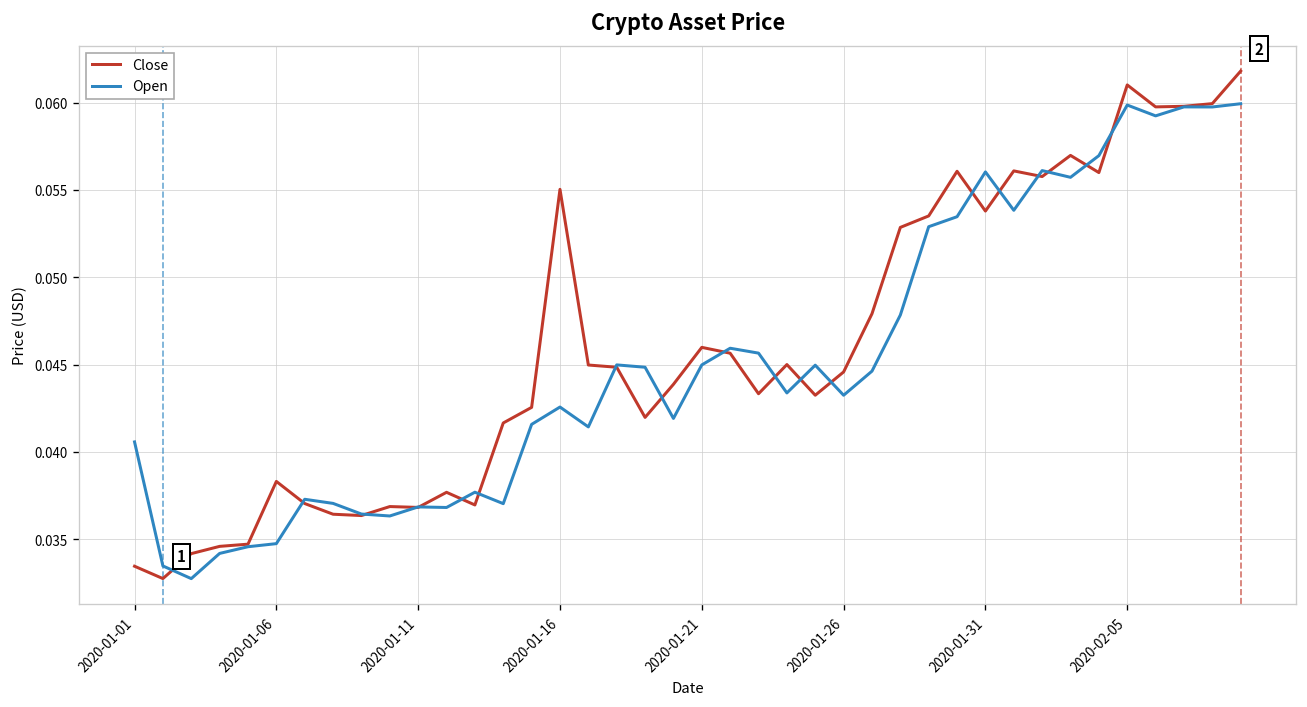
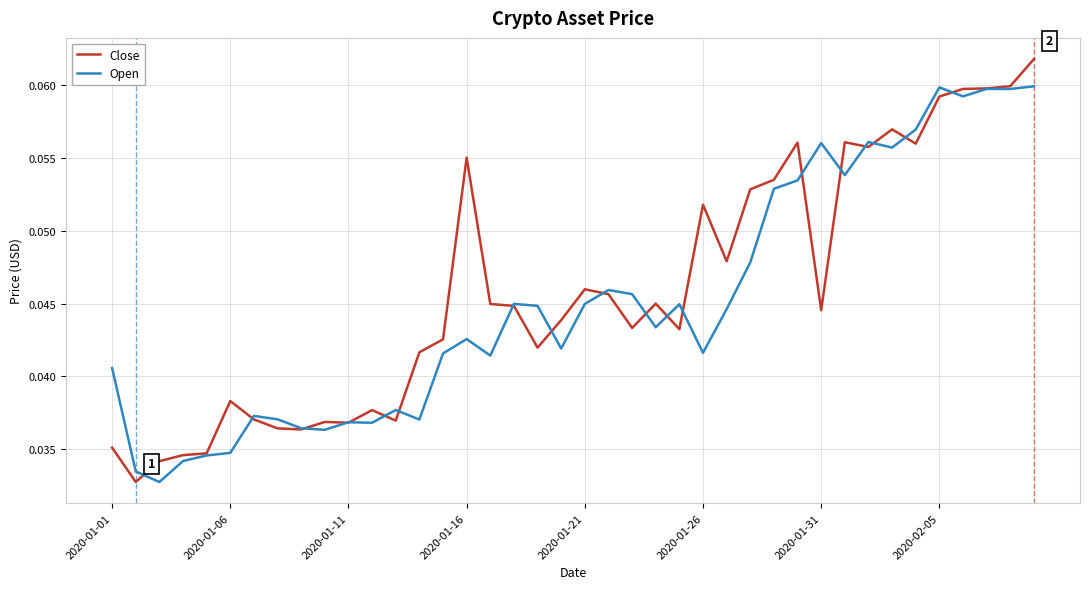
  {
    "Close": {
-     "2020-01-01": 0.0335,
+     "2020-01-01": 0.0351,
      "2020-01-06": 0.0383,
      "2020-01-16": 0.0550,
      "2020-01-21": 0.0460,
-     "2020-01-26": 0.0446,
-     "2020-01-31": 0.0538,
-     "2020-02-05": 0.0610
+     "2020-01-26": 0.0518,
+     "2020-01-31": 0.0445,
+     "2020-02-05": 0.0592
    },
    "Open": {
      "2020-01-01": 0.0406,
      "2020-01-06": 0.0348,
      "2020-01-16": 0.0426,
      "2020-01-21": 0.0450,
-     "2020-01-26": 0.0432,
+     "2020-01-26": 0.0416,
      "2020-01-31": 0.0560,
      "2020-02-05": 0.0599
    }
  }
